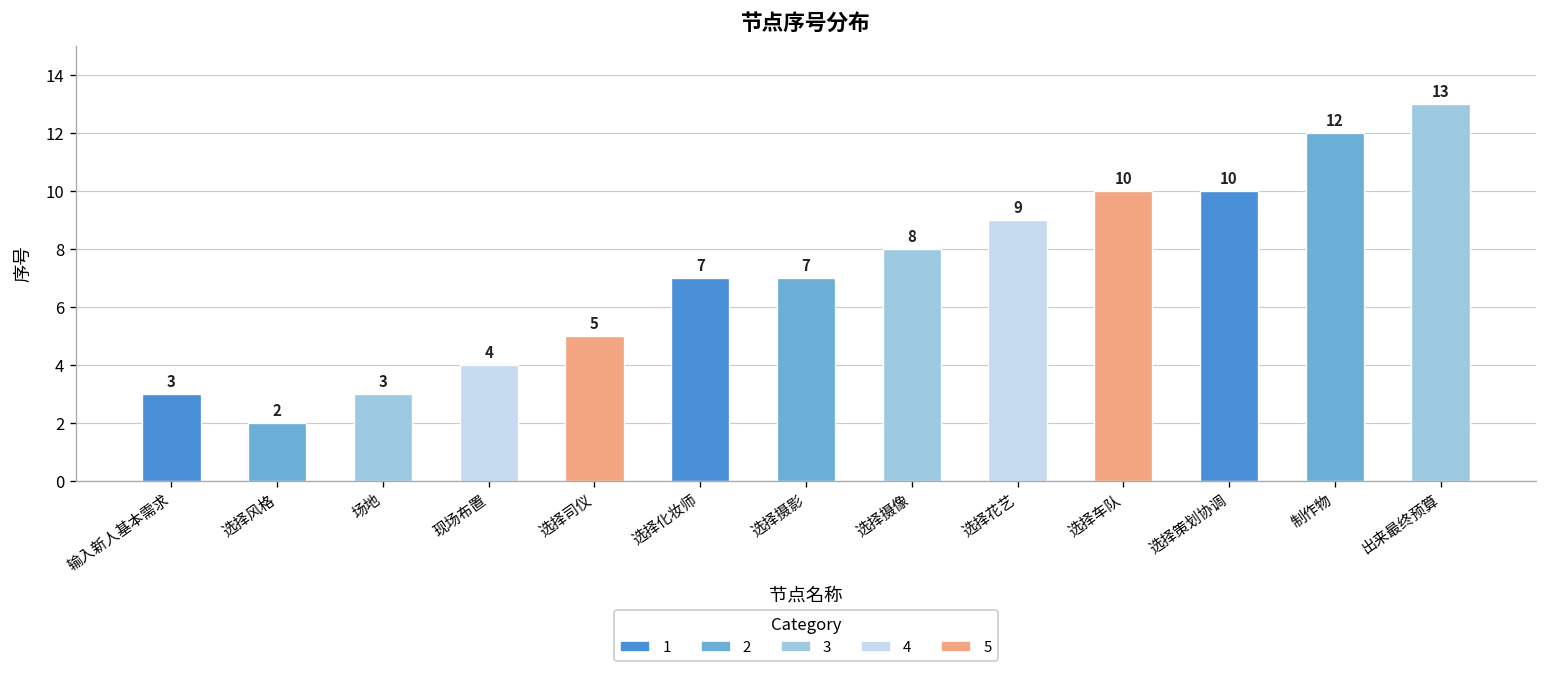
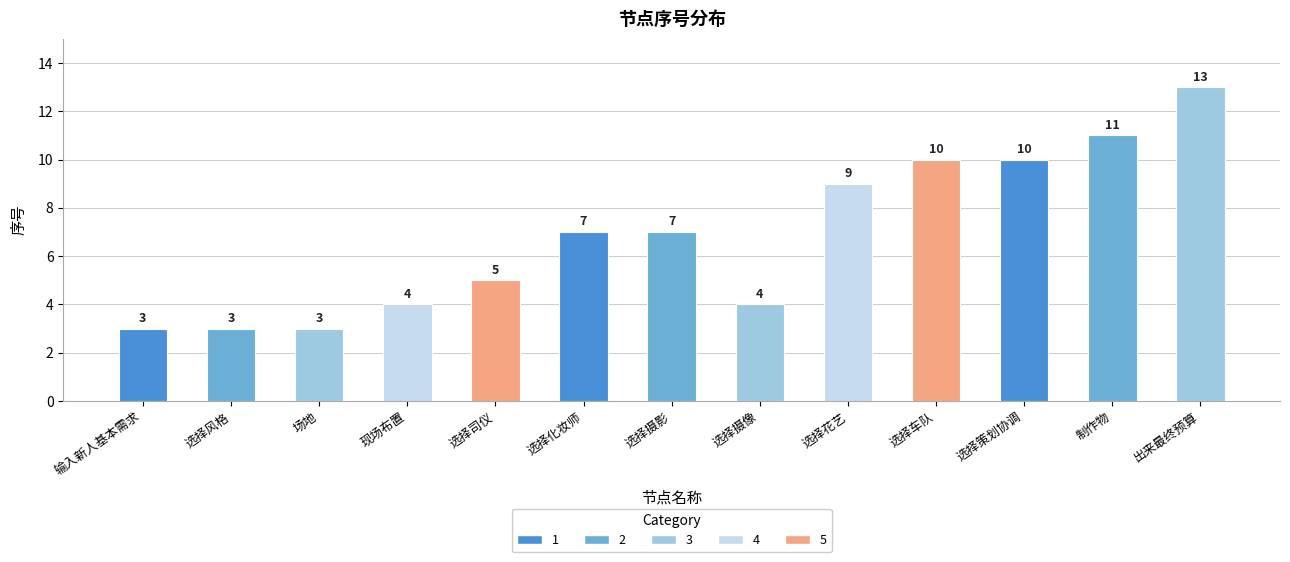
  {
    "输入新人基本需求": 3,
-   "选择风格": 2,
+   "选择风格": 3,
    "场地": 3,
    "现场布置": 4,
    "选择司仪": 5,
    "选择化妆师": 7,
    "选择摄影": 7,
-   "选择摄像": 8,
+   "选择摄像": 4,
    "选择花艺": 9,
    "选择车队": 10,
    "选择策划协调": 10,
-   "制作物": 12,
+   "制作物": 11,
    "出来最终预算": 13
  }
